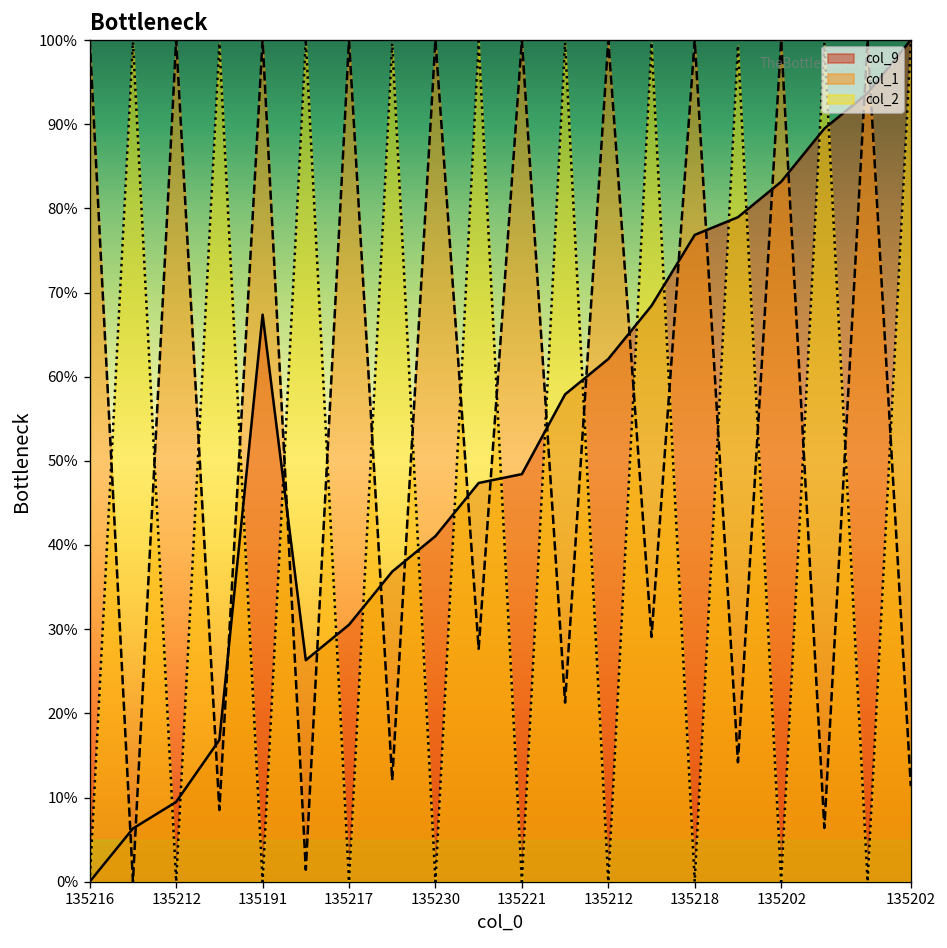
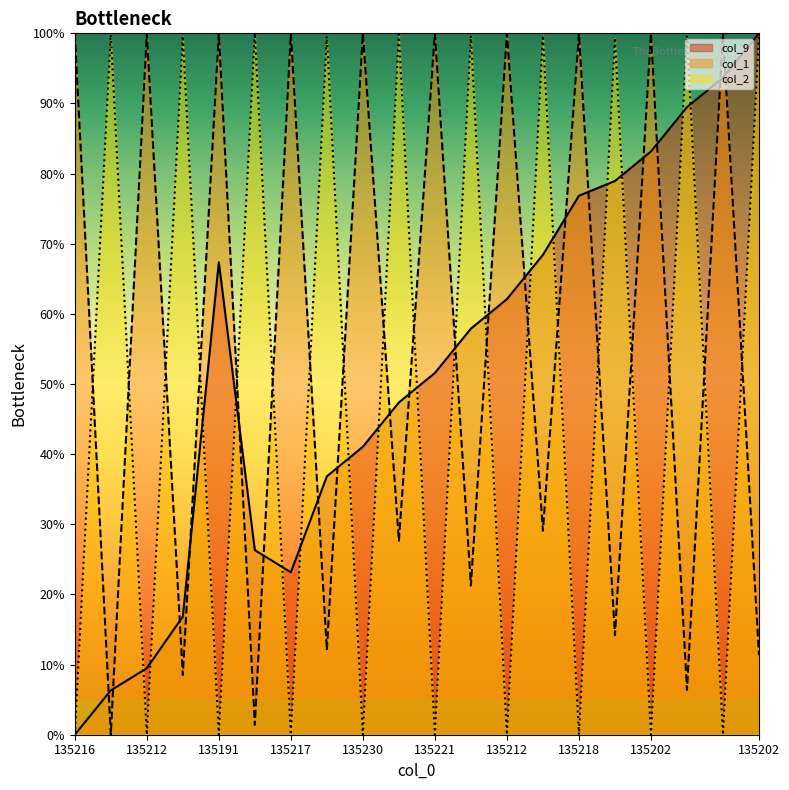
  {
    "col_9": {
      "135191": "67%",
-     "135217": "31%",
+     "135217": "23%",
      "135230": "41%",
-     "135221": "48%",
+     "135221": "52%",
      "135218": "77%"
    }
  }
